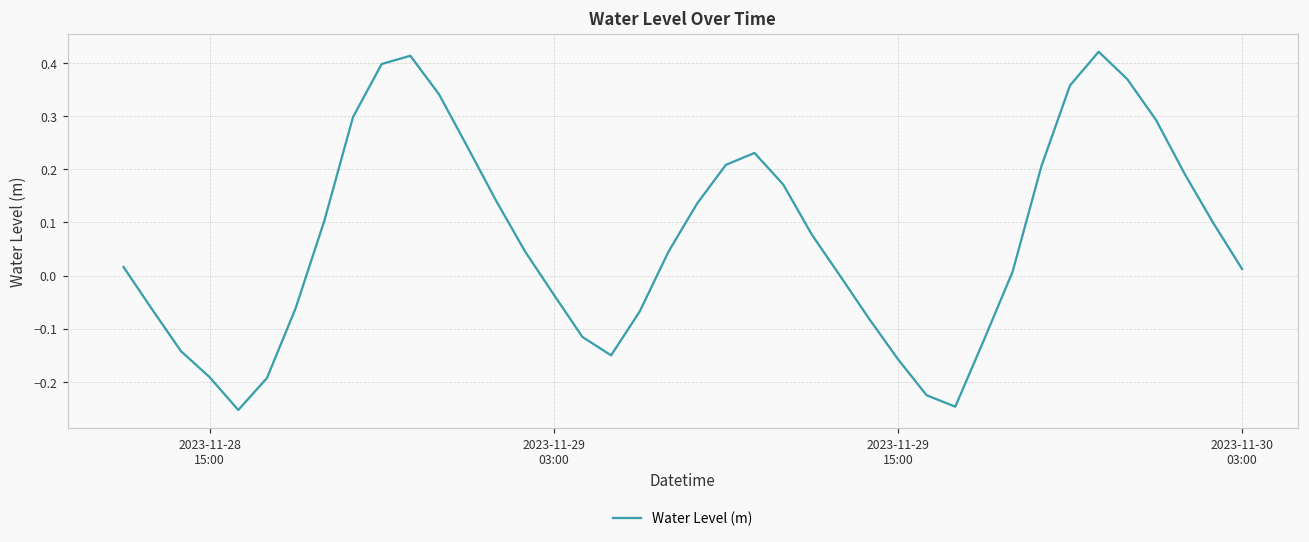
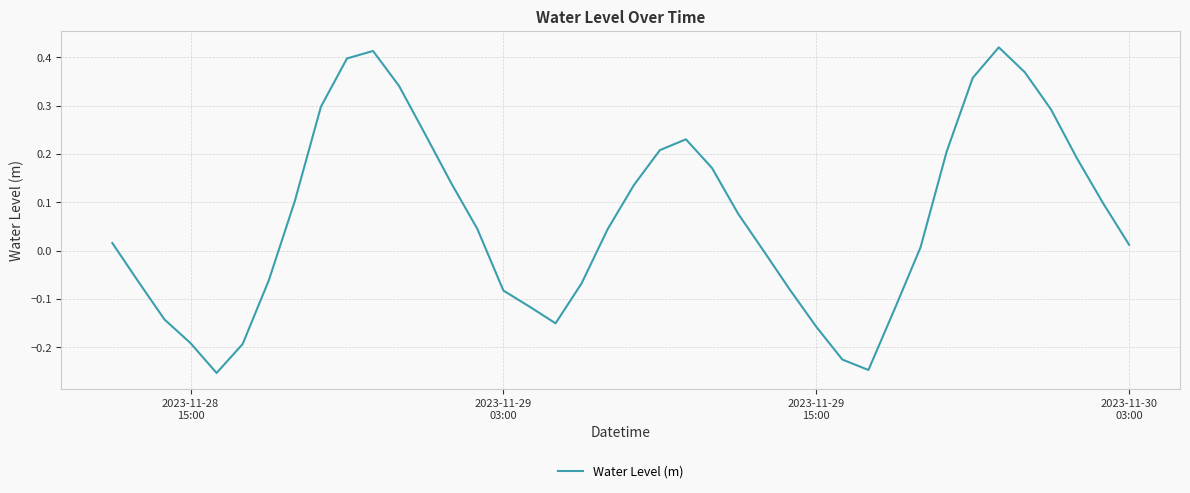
  {
    "2023-11-28 15:00": -0.19,
-   "2023-11-29 03:00": -0.04,
+   "2023-11-29 03:00": -0.08,
    "2023-11-29 15:00": -0.16,
    "2023-11-30 03:00": 0.01
  }
